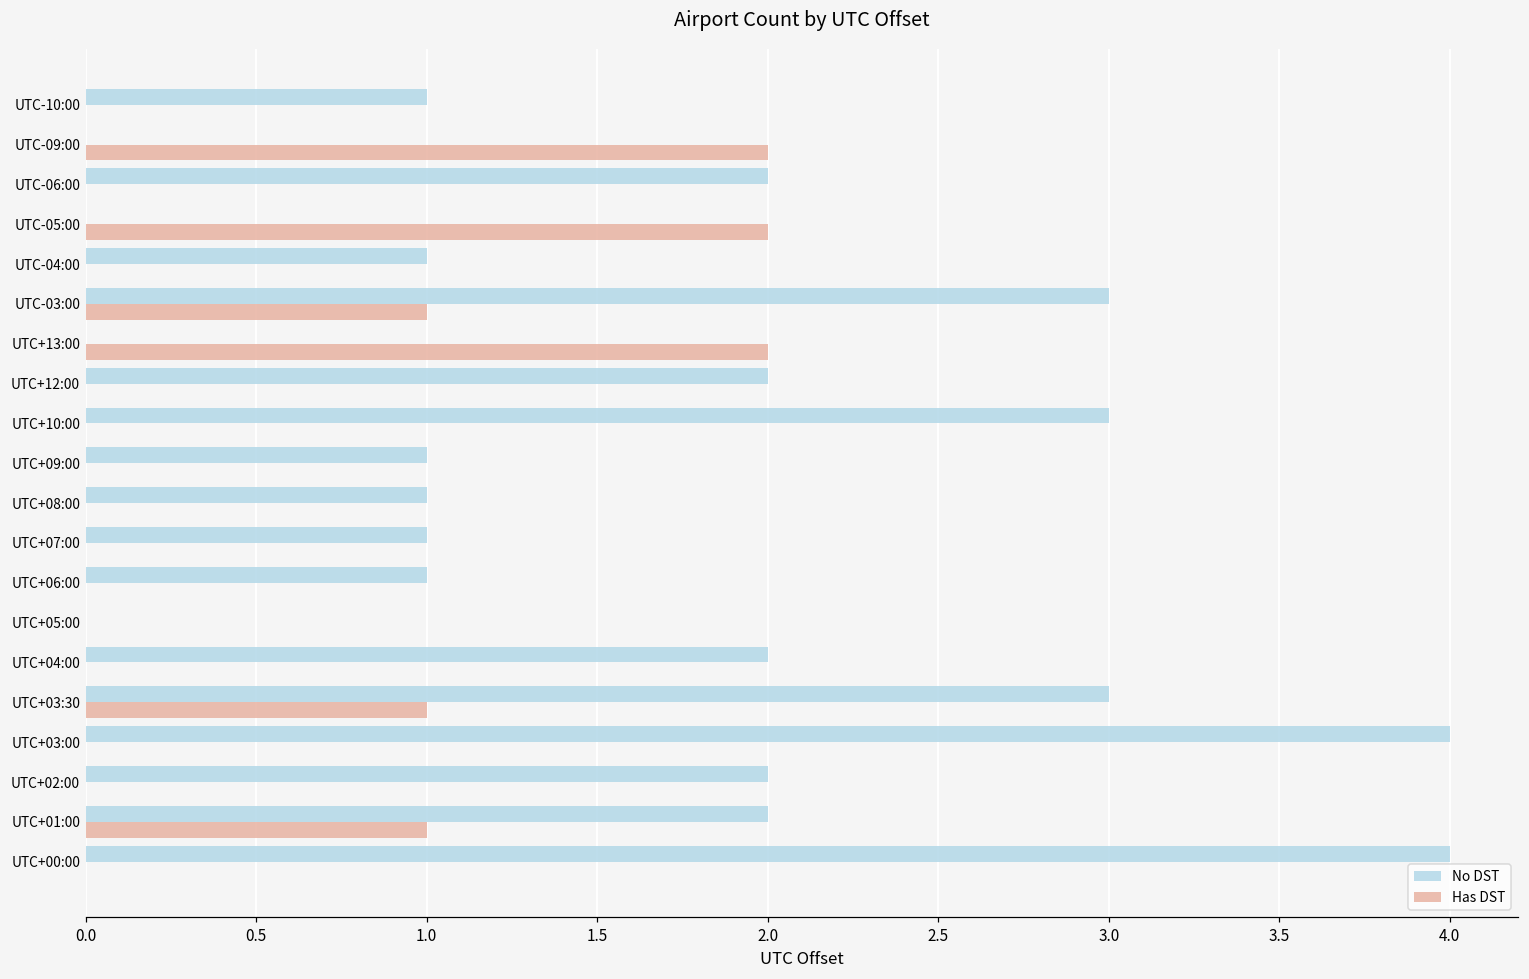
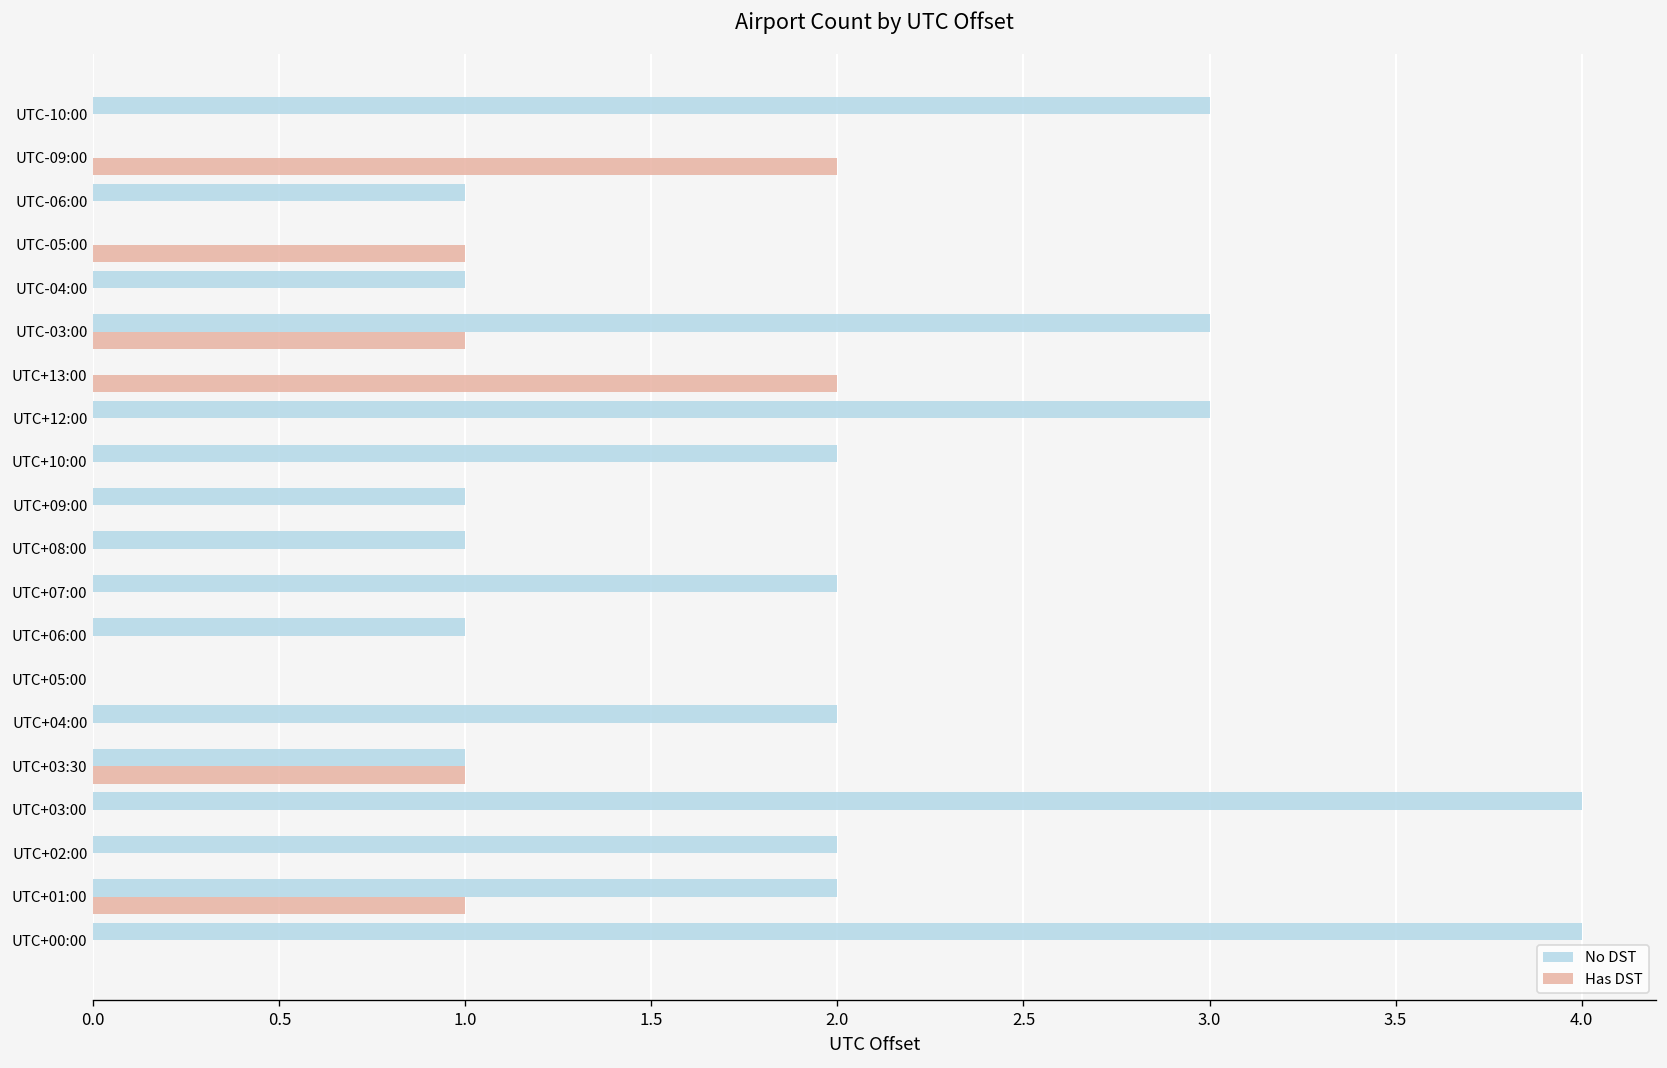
  {
    "No DST": {
-     "UTC-10:00": 1,
+     "UTC-10:00": 3,
      "UTC-09:00": 0,
-     "UTC-06:00": 2,
+     "UTC-06:00": 1,
      "UTC-05:00": 0,
      "UTC-04:00": 1,
      "UTC-03:00": 3,
      "UTC+13:00": 0,
-     "UTC+12:00": 2,
-     "UTC+10:00": 3,
+     "UTC+12:00": 3,
+     "UTC+10:00": 2,
      "UTC+09:00": 1,
      "UTC+08:00": 1,
-     "UTC+07:00": 1,
+     "UTC+07:00": 2,
      "UTC+06:00": 1,
      "UTC+05:00": 0,
      "UTC+04:00": 2,
-     "UTC+03:30": 3,
+     "UTC+03:30": 1,
      "UTC+03:00": 4,
      "UTC+02:00": 2,
      "UTC+01:00": 2,
      "UTC+00:00": 4
    },
    "Has DST": {
      "UTC-10:00": 0,
      "UTC-09:00": 2,
      "UTC-06:00": 0,
-     "UTC-05:00": 2,
+     "UTC-05:00": 1,
      "UTC-04:00": 0,
      "UTC-03:00": 1,
      "UTC+13:00": 2,
      "UTC+12:00": 0,
      "UTC+10:00": 0,
      "UTC+09:00": 0,
      "UTC+08:00": 0,
      "UTC+07:00": 0,
      "UTC+06:00": 0,
      "UTC+05:00": 0,
      "UTC+04:00": 0,
      "UTC+03:30": 1,
      "UTC+03:00": 0,
      "UTC+02:00": 0,
      "UTC+01:00": 1,
      "UTC+00:00": 0
    }
  }
